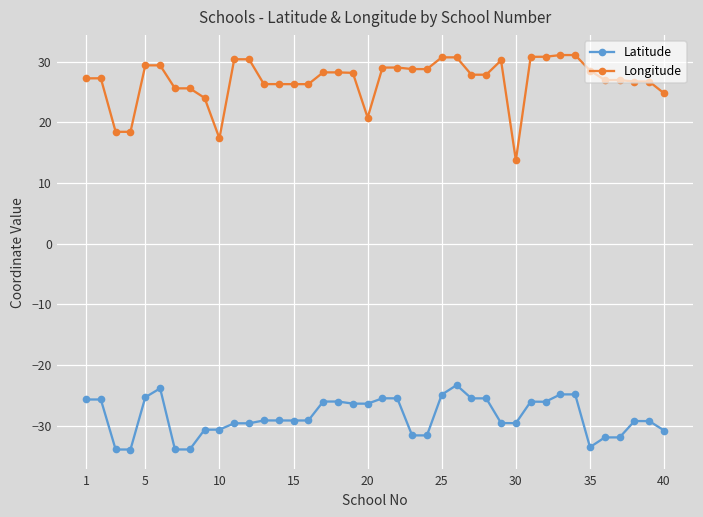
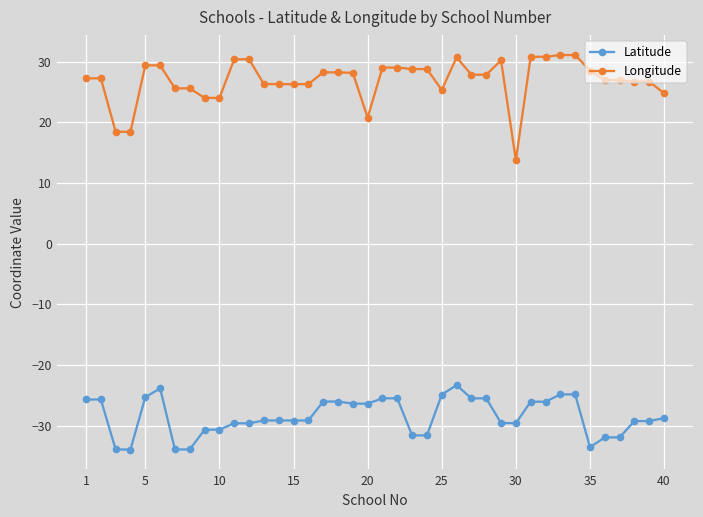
  {
    "Latitude": {
      "1": -26,
      "5": -25,
      "10": -31,
      "15": -29,
      "20": -26,
      "25": -25,
      "30": -30,
      "35": -34,
-     "40": -31
+     "40": -29
    },
    "Longitude": {
      "1": 27,
      "5": 29,
-     "10": 17,
+     "10": 24,
      "15": 26,
      "20": 21,
-     "25": 31,
+     "25": 25,
      "30": 14,
      "40": 25
    }
  }
